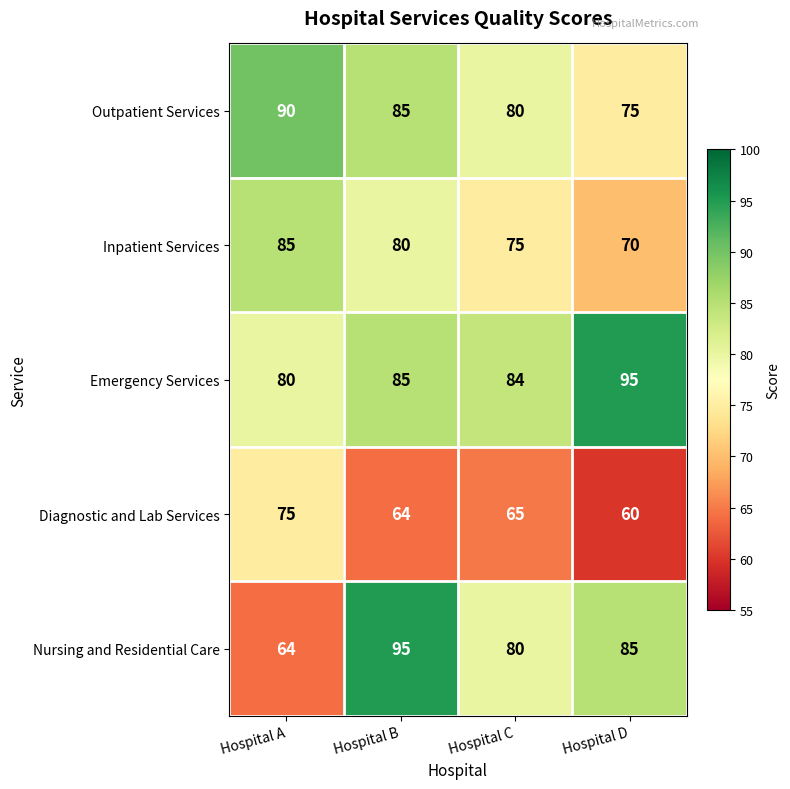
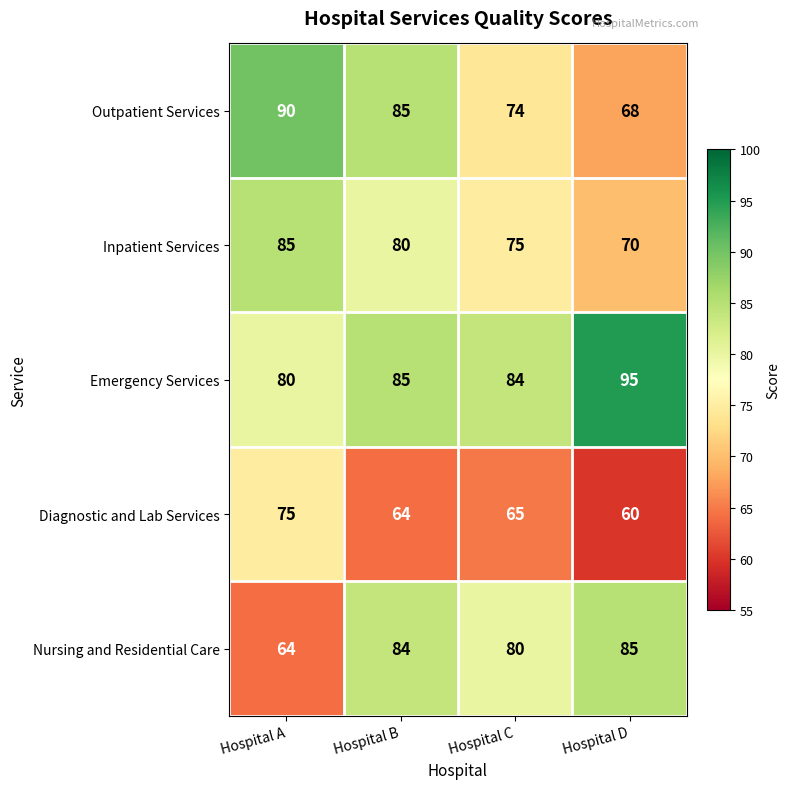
  {
    "Outpatient Services": {
      "Hospital A": 90,
      "Hospital B": 85,
-     "Hospital C": 80,
-     "Hospital D": 75
+     "Hospital C": 74,
+     "Hospital D": 68
    },
    "Inpatient Services": {
      "Hospital A": 85,
      "Hospital B": 80,
      "Hospital C": 75,
      "Hospital D": 70
    },
    "Emergency Services": {
      "Hospital A": 80,
      "Hospital B": 85,
      "Hospital C": 84,
      "Hospital D": 95
    },
    "Diagnostic and Lab Services": {
      "Hospital A": 75,
      "Hospital B": 64,
      "Hospital C": 65,
      "Hospital D": 60
    },
    "Nursing and Residential Care": {
      "Hospital A": 64,
-     "Hospital B": 95,
+     "Hospital B": 84,
      "Hospital C": 80,
      "Hospital D": 85
    }
  }
